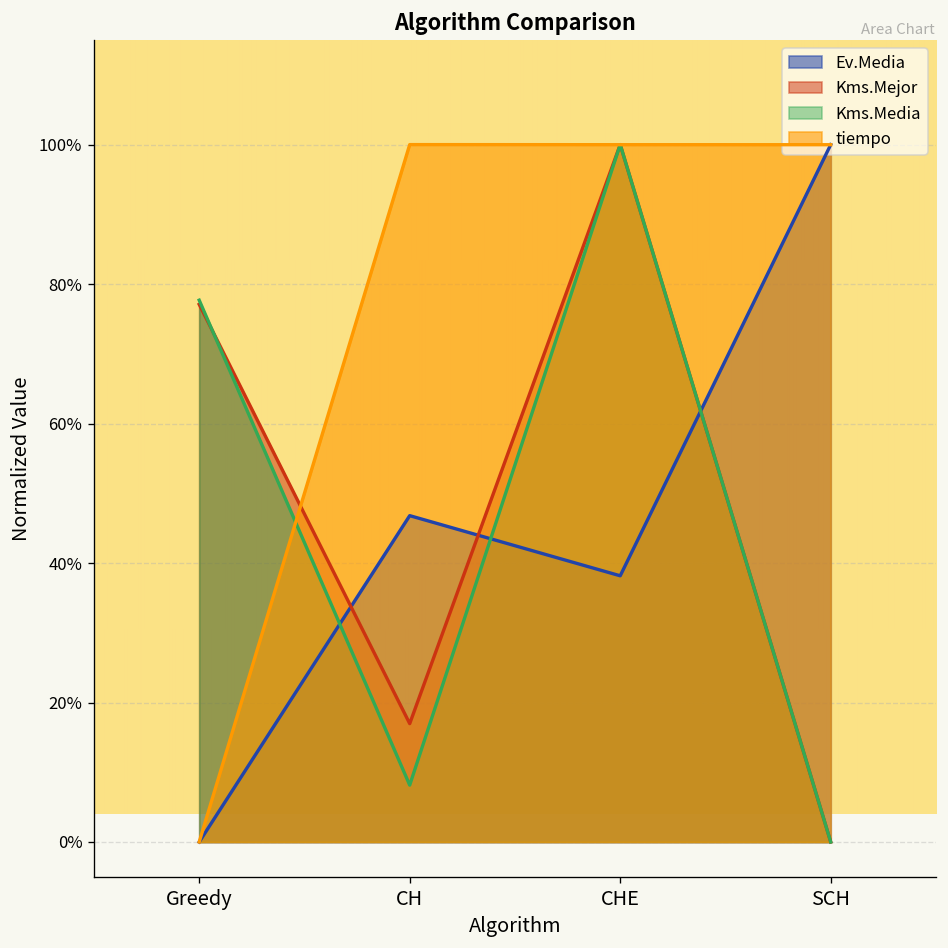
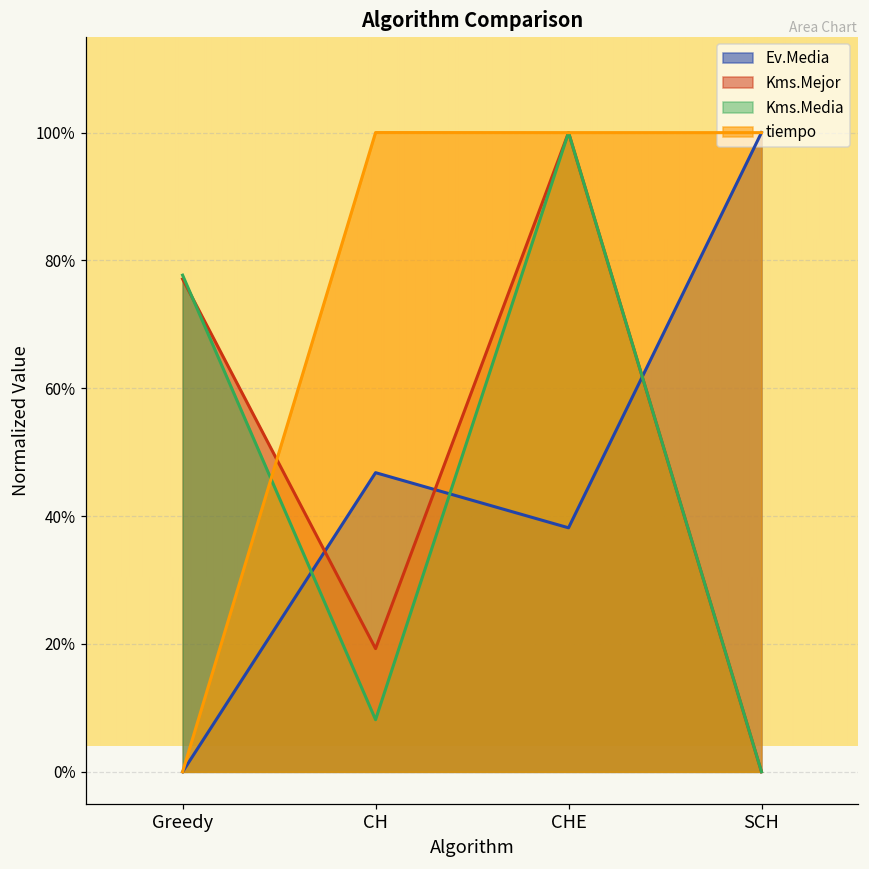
  {
    "Ev.Media": {
      "CH": "47%",
      "CHE": "38%"
    },
    "Kms.Mejor": {
      "Greedy": "77%",
-     "CH": "17%"
+     "CH": "19%"
    },
    "Kms.Media": {
      "Greedy": "78%",
      "CH": "8%"
    },
    "tiempo": {
      "CH": "100%"
    }
  }
